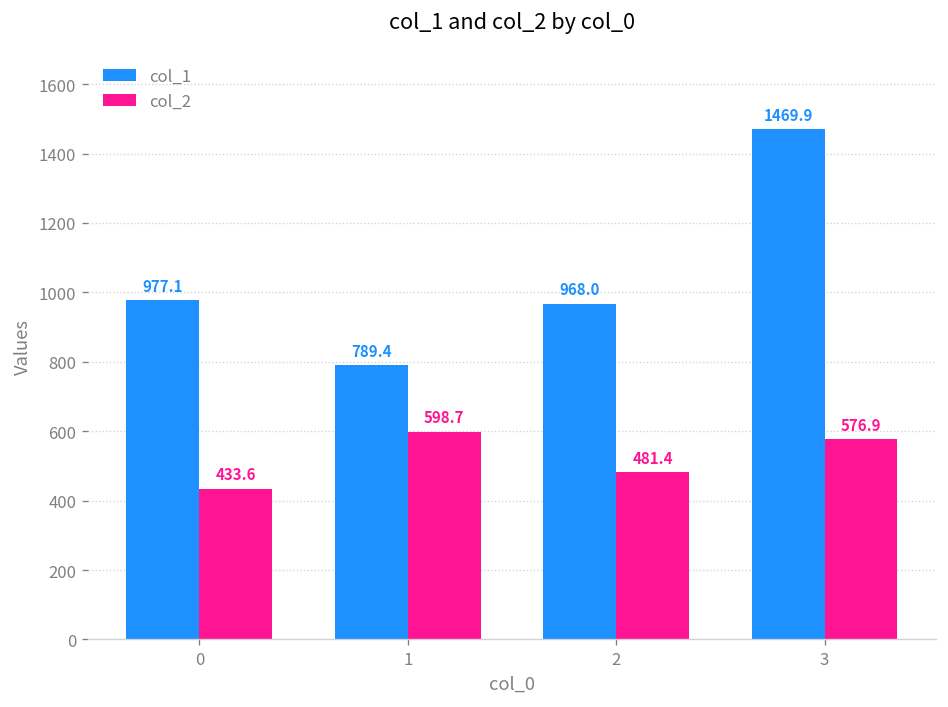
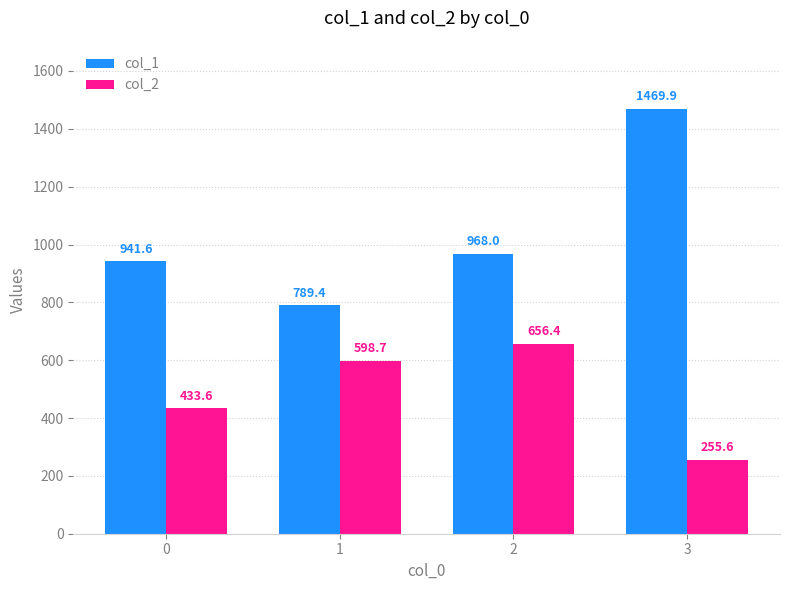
  {
    "col_1": {
-     "0": 977.1,
+     "0": 941.6,
      "1": 789.4,
      "2": 968.0,
      "3": 1469.9
    },
    "col_2": {
      "0": 433.6,
      "1": 598.7,
-     "2": 481.4,
-     "3": 576.9
+     "2": 656.4,
+     "3": 255.6
    }
  }
